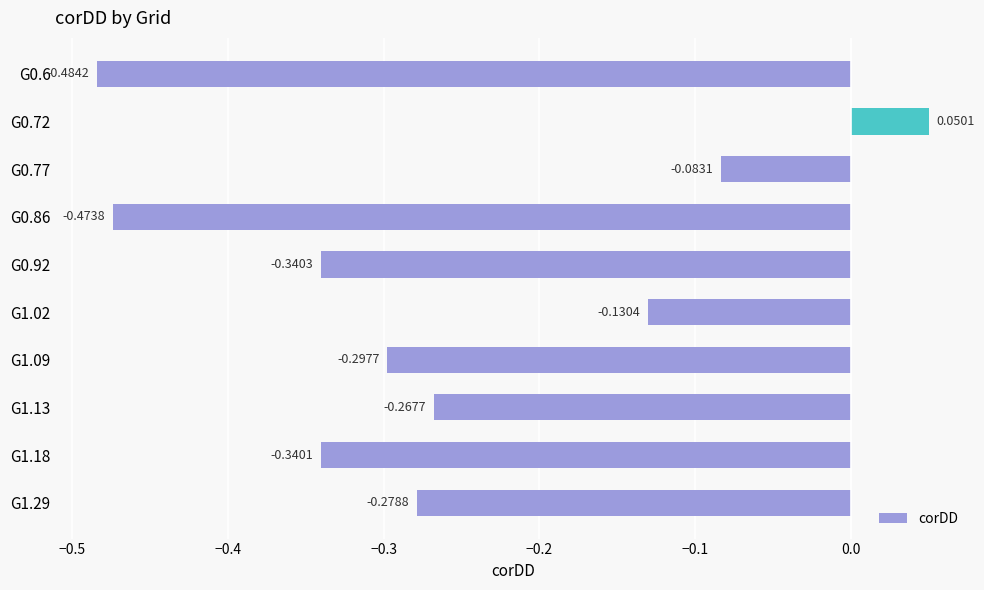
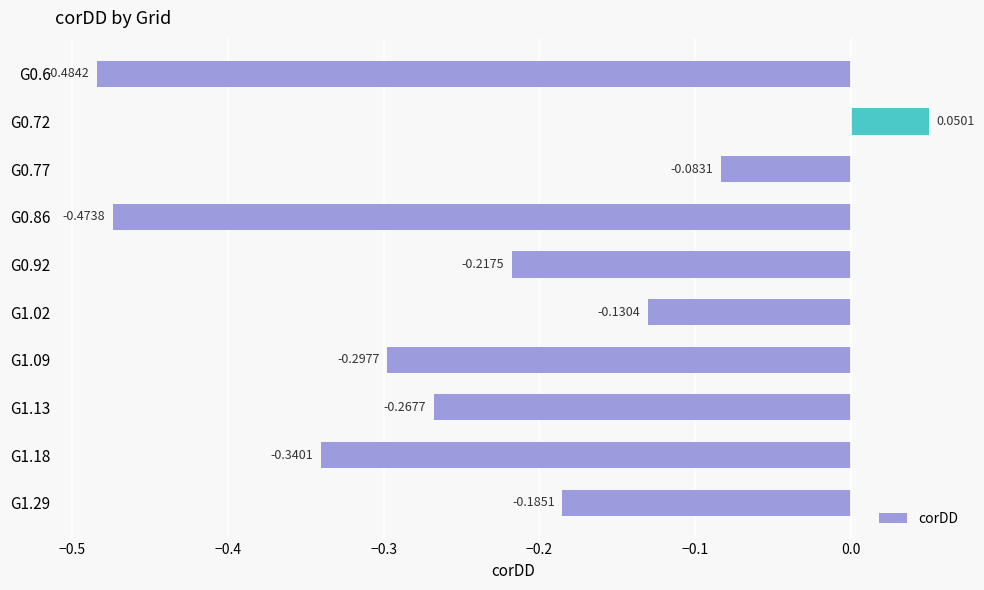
  {
    "G0.6": -0.4842,
    "G0.72": 0.0501,
    "G0.77": -0.0831,
    "G0.86": -0.4738,
-   "G0.92": -0.3403,
+   "G0.92": -0.2175,
    "G1.02": -0.1304,
    "G1.09": -0.2977,
    "G1.13": -0.2677,
    "G1.18": -0.3401,
-   "G1.29": -0.2788
+   "G1.29": -0.1851
  }
